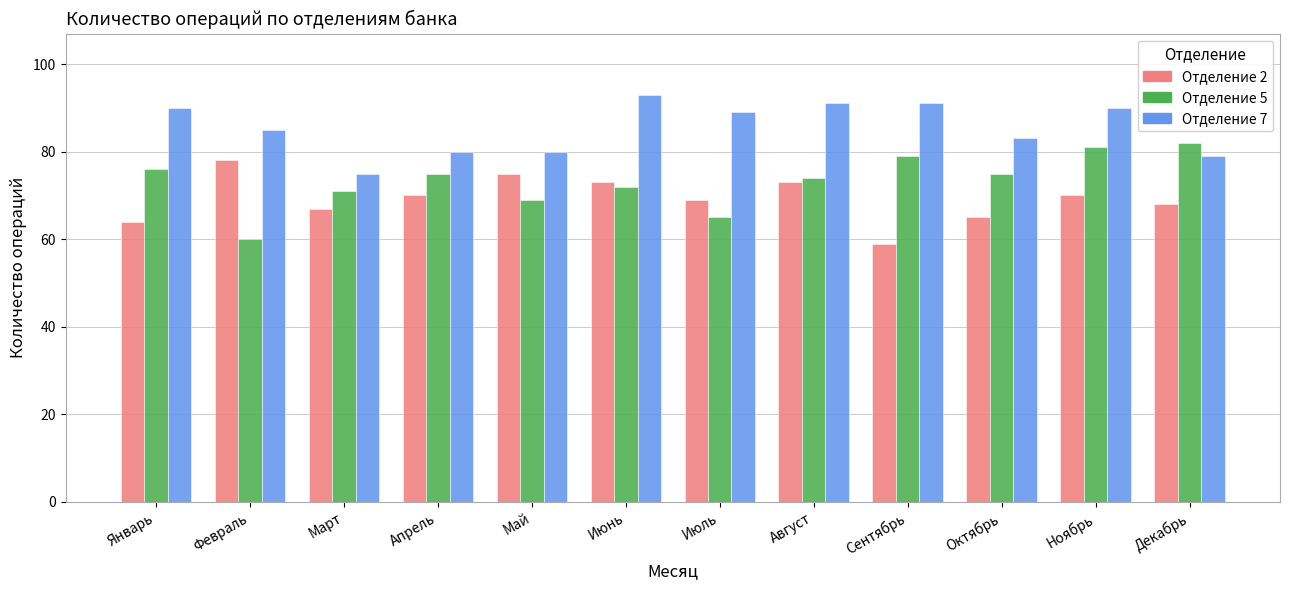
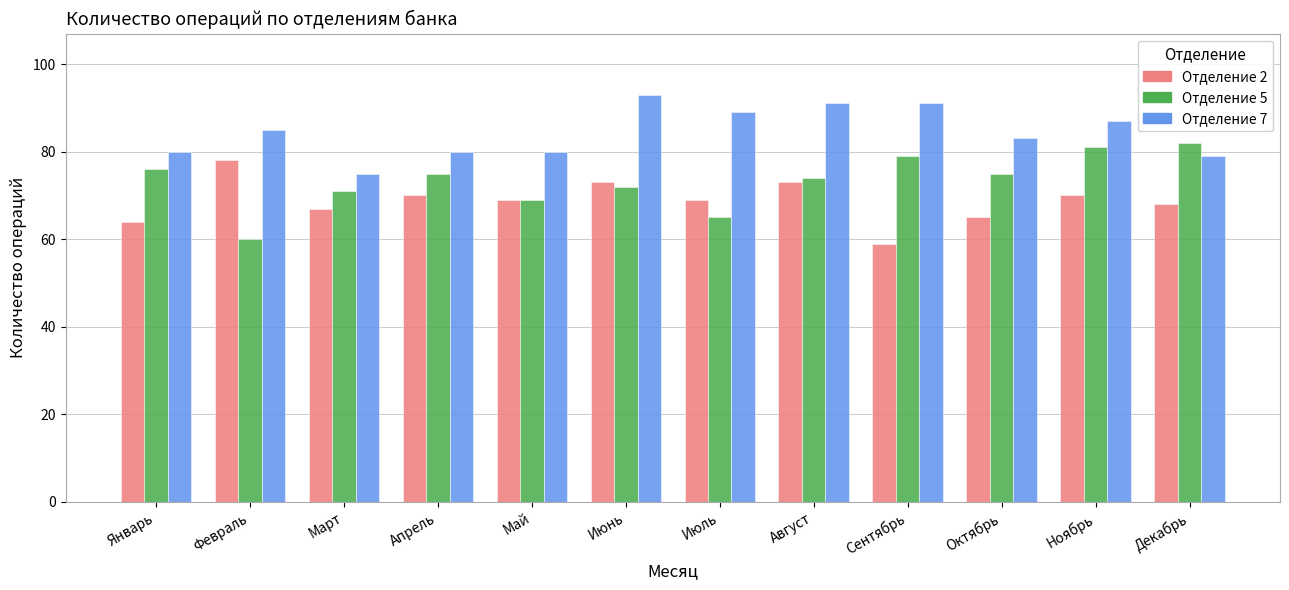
  {
    "Отделение 2": {
      "Январь": 64,
      "Февраль": 78,
      "Март": 67,
      "Апрель": 70,
-     "Май": 75,
+     "Май": 69,
      "Июнь": 73,
      "Июль": 69,
      "Август": 73,
      "Сентябрь": 59,
      "Октябрь": 65,
      "Ноябрь": 70,
      "Декабрь": 68
    },
    "Отделение 5": {
      "Январь": 76,
      "Февраль": 60,
      "Март": 71,
      "Апрель": 75,
      "Май": 69,
      "Июнь": 72,
      "Июль": 65,
      "Август": 74,
      "Сентябрь": 79,
      "Октябрь": 75,
      "Ноябрь": 81,
      "Декабрь": 82
    },
    "Отделение 7": {
-     "Январь": 90,
+     "Январь": 80,
      "Февраль": 85,
      "Март": 75,
      "Апрель": 80,
      "Май": 80,
      "Июнь": 93,
      "Июль": 89,
      "Август": 91,
      "Сентябрь": 91,
      "Октябрь": 83,
-     "Ноябрь": 90,
+     "Ноябрь": 87,
      "Декабрь": 79
    }
  }
